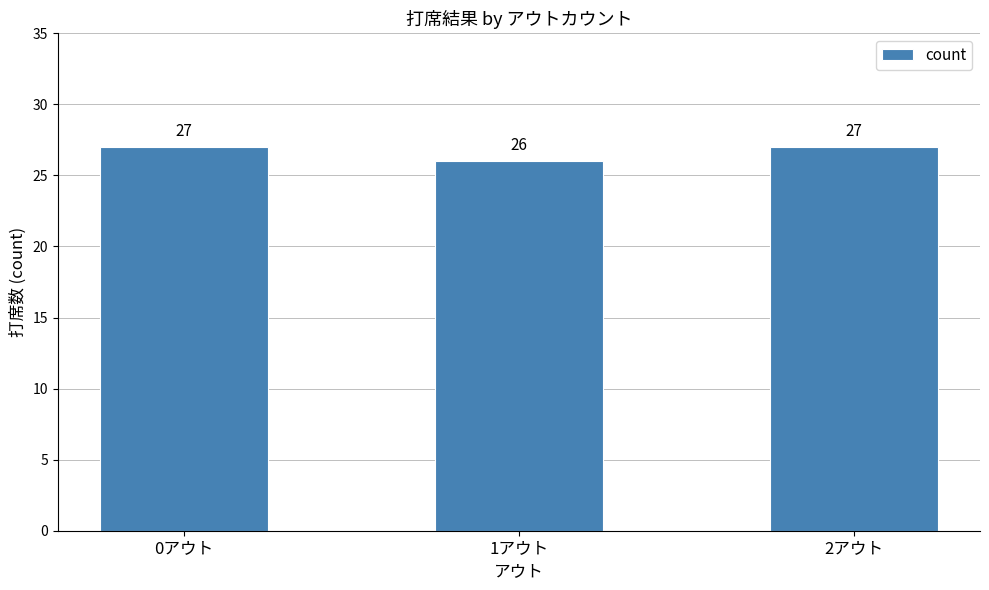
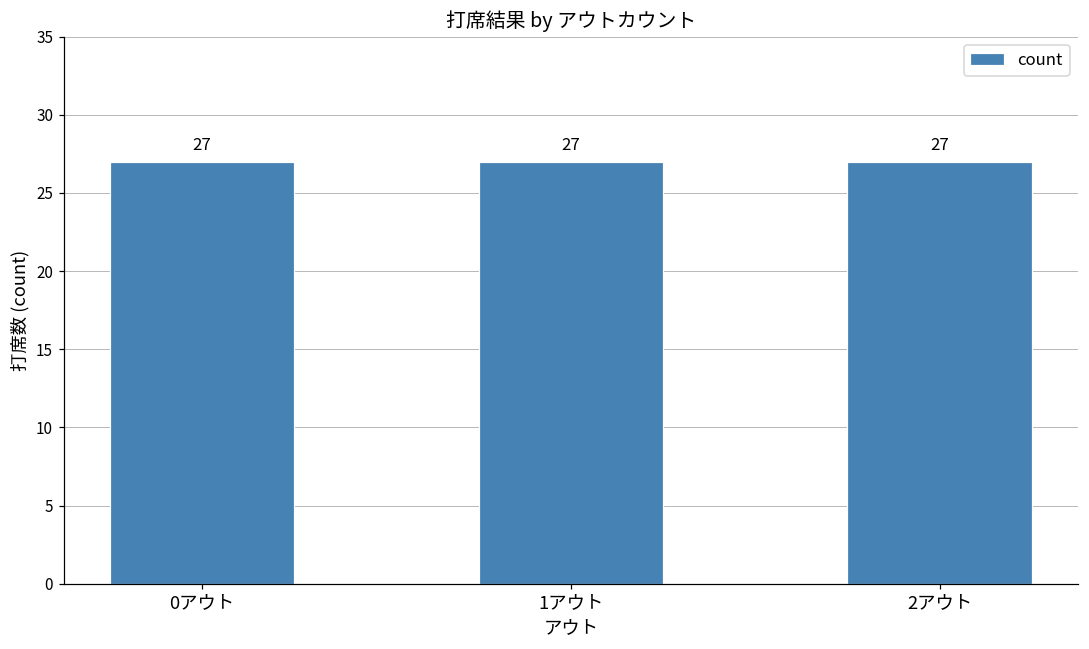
  {
    "0アウト": 27,
-   "1アウト": 26,
+   "1アウト": 27,
    "2アウト": 27
  }
